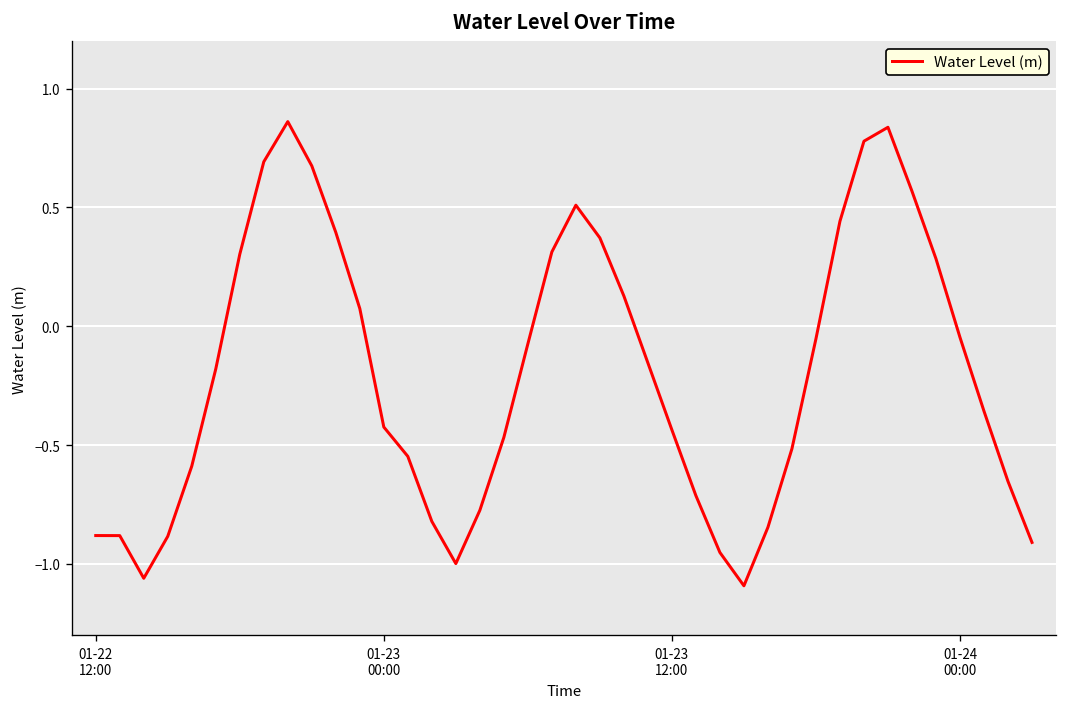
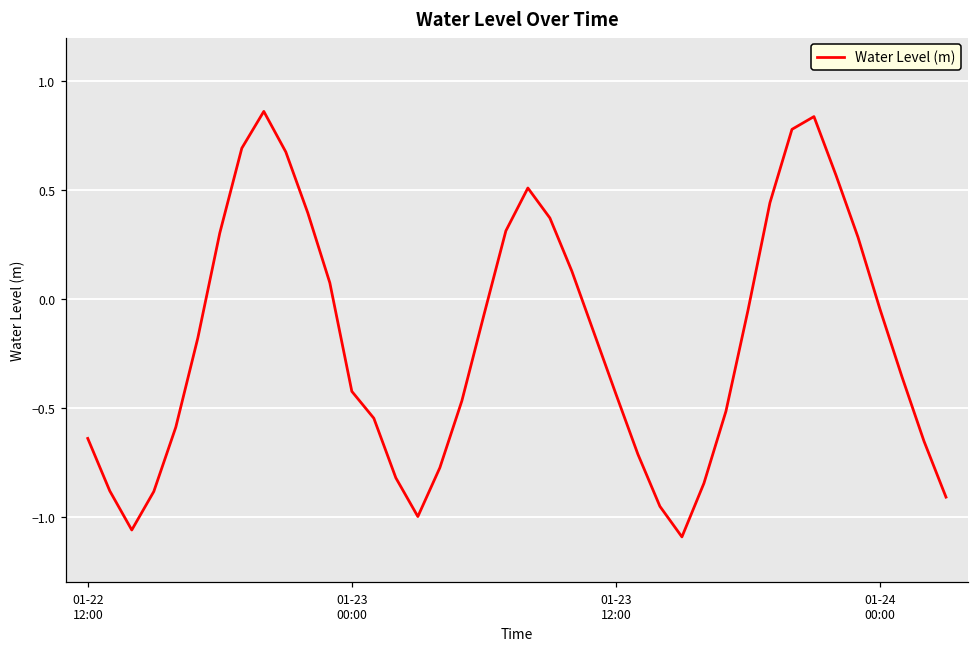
  {
-   "01-22 12:00": -0.88,
+   "01-22 12:00": -0.64,
    "01-23 00:00": -0.42,
    "01-23 12:00": -0.44,
    "01-24 00:00": -0.05
  }
